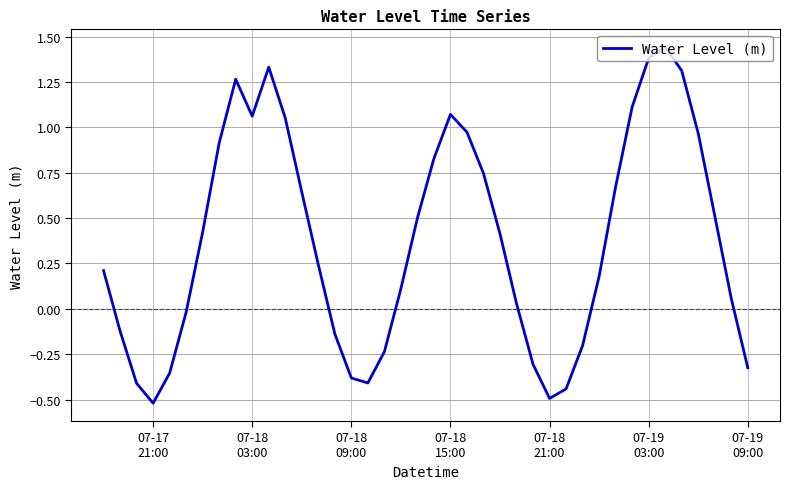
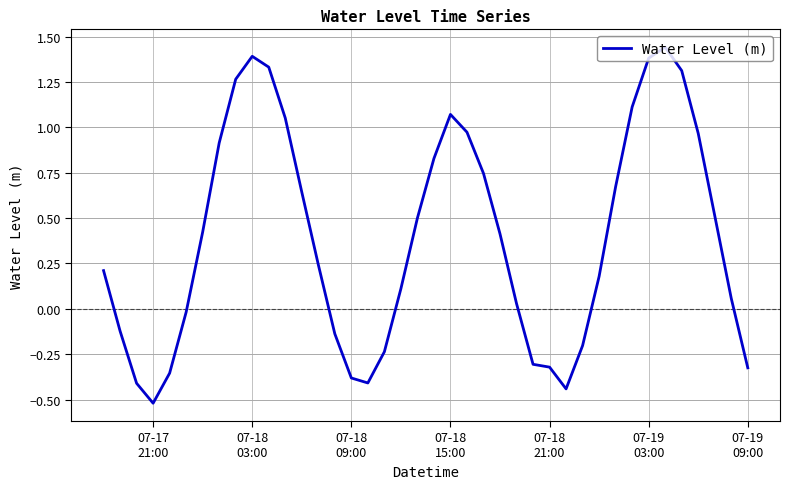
  {
    "07-17 21:00": -0.52,
-   "07-18 03:00": 1.06,
+   "07-18 03:00": 1.39,
    "07-18 09:00": -0.38,
    "07-18 15:00": 1.07,
-   "07-18 21:00": -0.49,
+   "07-18 21:00": -0.32,
    "07-19 09:00": -0.33
  }
